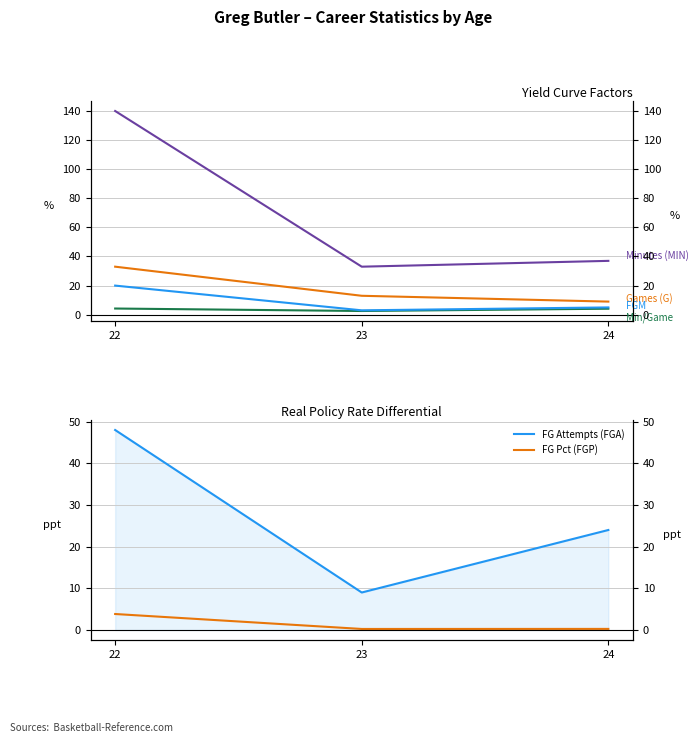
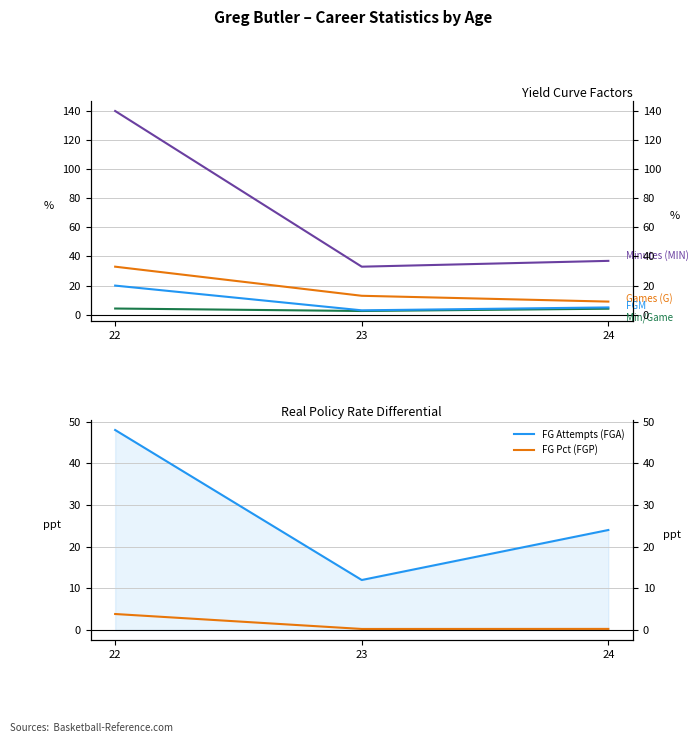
  {
    "Real Policy Rate Differential": {
      "FG Attempts (FGA)": {
        "22": 48,
-       "23": 9,
+       "23": 12,
        "24": 24
      },
      "FG Pct (FGP)": {
        "22": 4,
        "23": 0,
        "24": 0
      }
    }
  }
